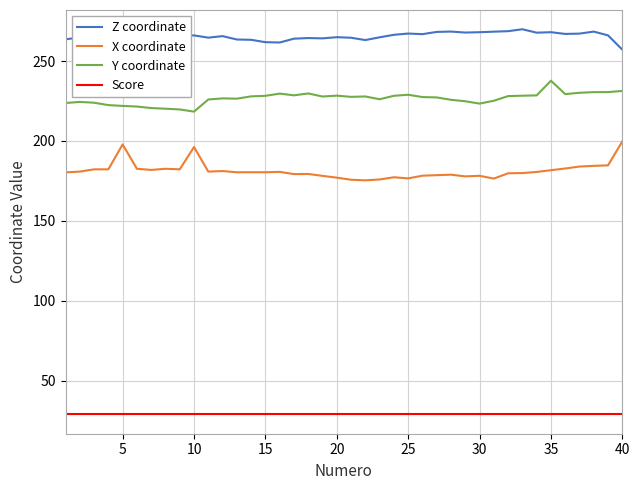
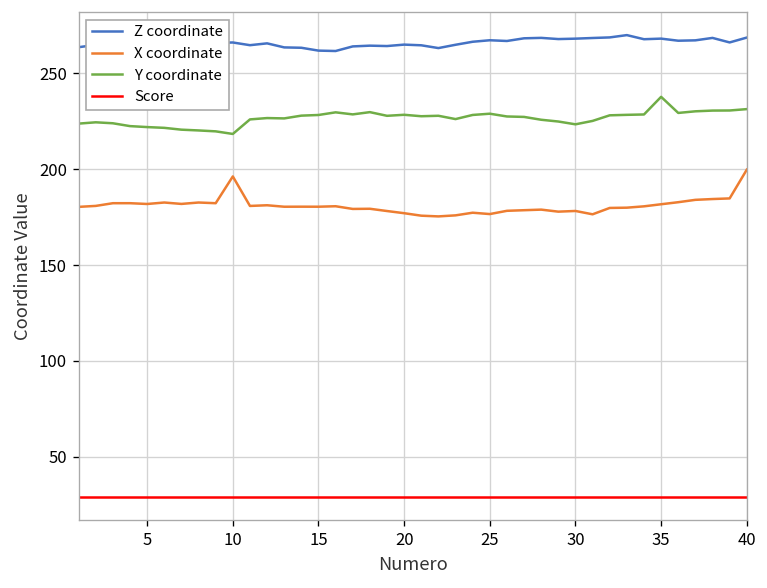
  {
    "Z coordinate": {
      "10": 266,
      "15": 262,
      "20": 265,
      "25": 267,
      "30": 268,
      "35": 268,
-     "40": 257
+     "40": 269
    },
    "X coordinate": {
-     "5": 198,
+     "5": 182,
      "10": 196,
      "15": 180,
      "20": 177,
      "25": 177,
      "30": 178,
      "35": 182,
      "40": 200
    },
    "Y coordinate": {
      "5": 222,
      "10": 218,
      "15": 228,
      "20": 228,
      "25": 229,
      "30": 223,
      "35": 238,
      "40": 231
    },
    "Score": {
      "5": 29,
      "10": 29,
      "15": 29,
      "20": 29,
      "25": 29,
      "30": 29,
      "35": 29,
      "40": 29
    }
  }
